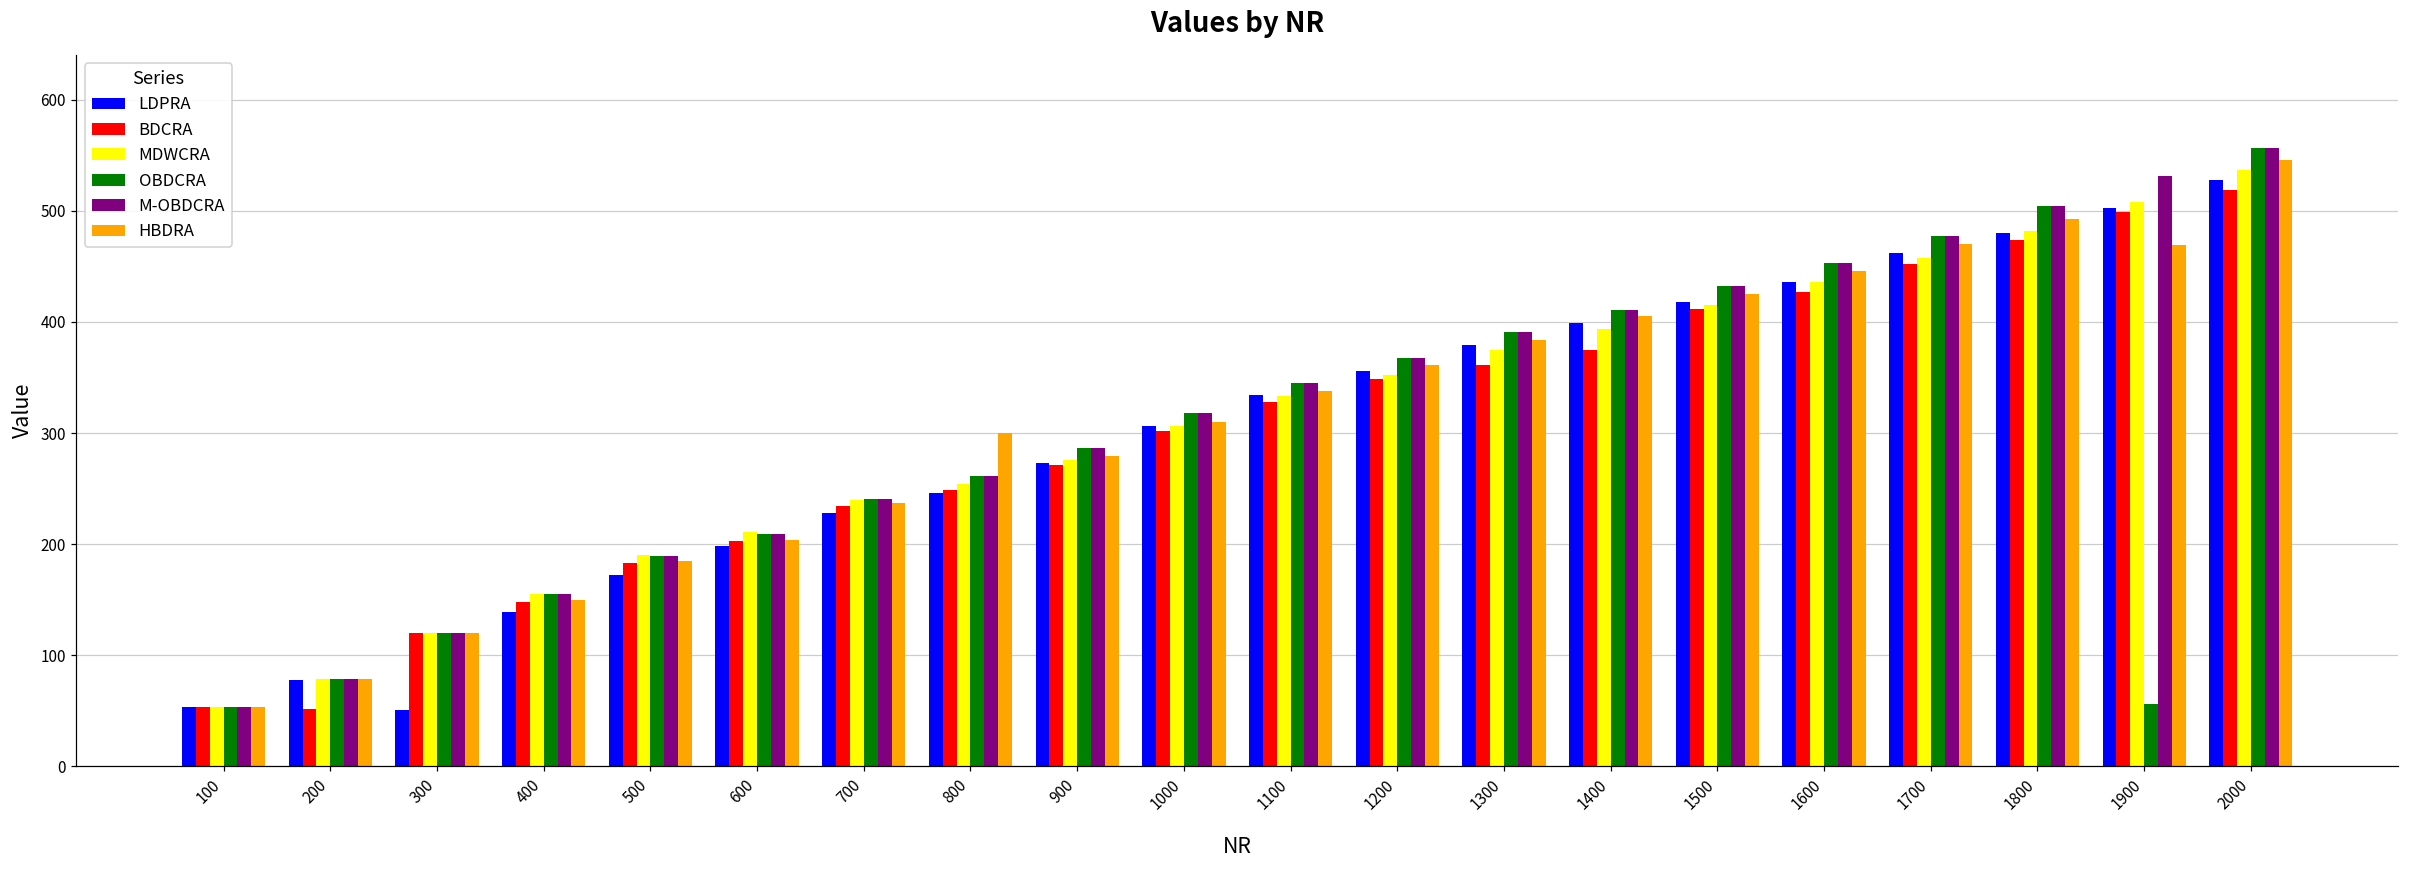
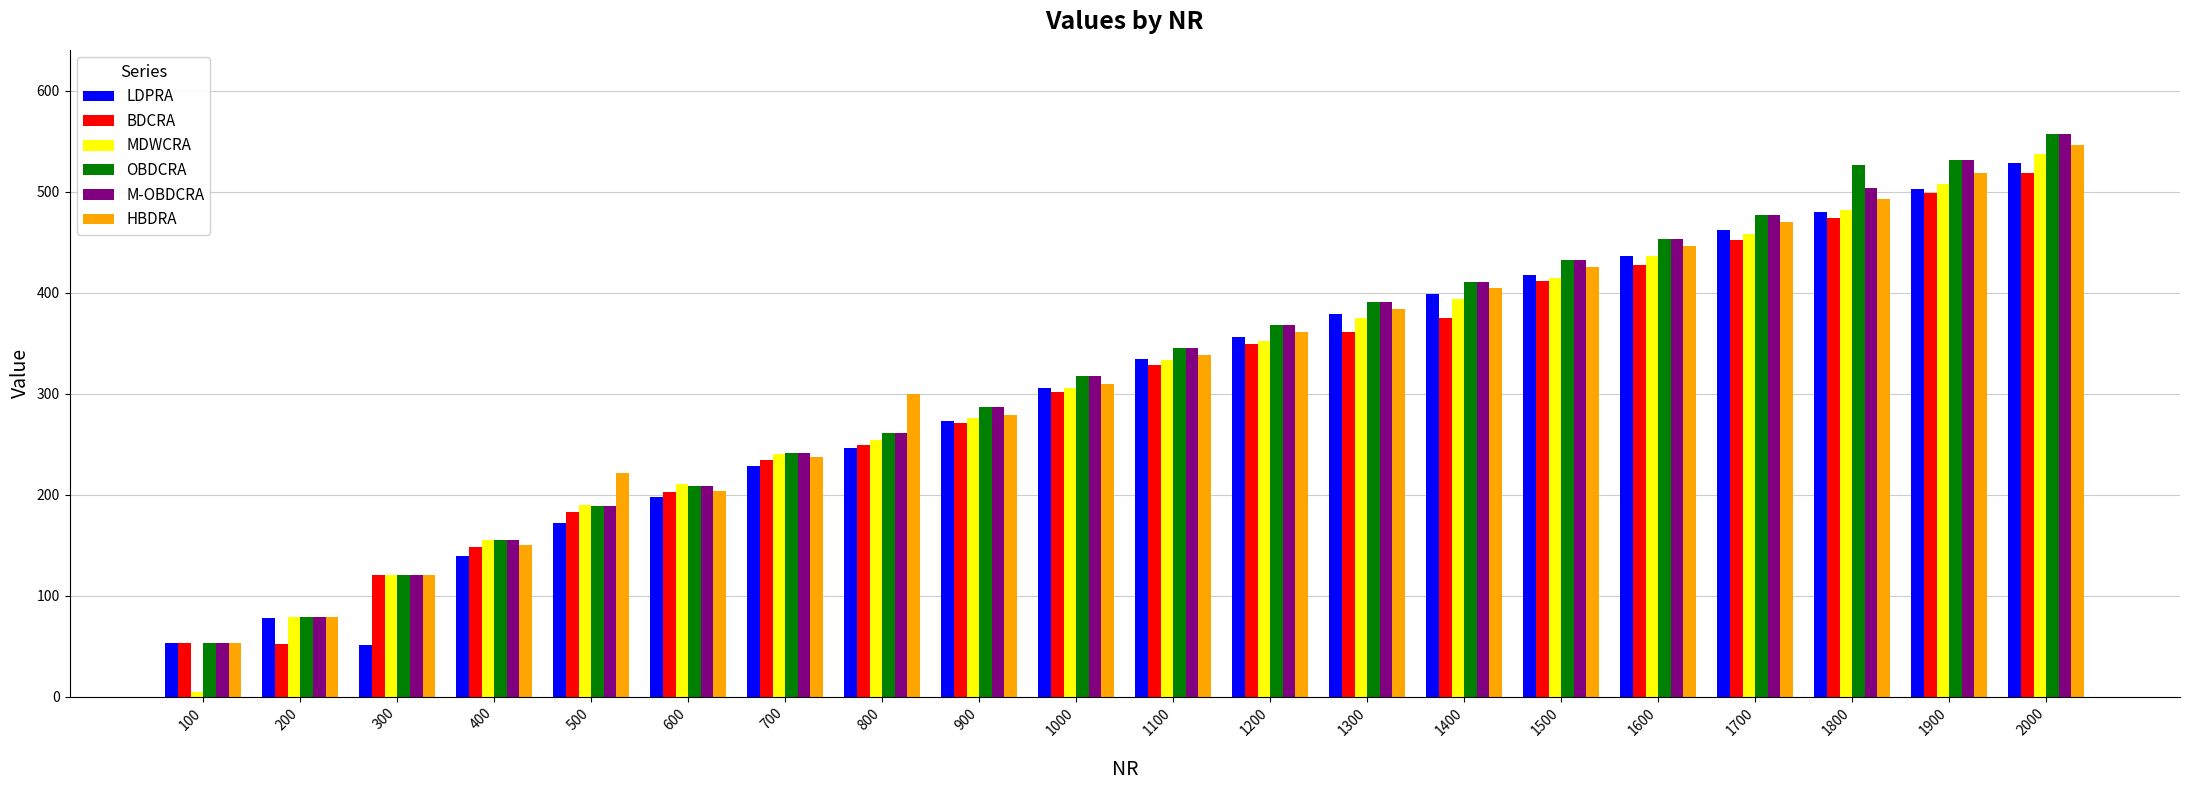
  {
    "LDPRA": {
      "100": 53,
      "200": 78,
      "300": 51,
      "400": 139,
      "500": 172,
      "600": 198,
      "700": 228,
      "800": 246,
      "900": 273,
      "1000": 306,
      "1100": 334,
      "1200": 356,
      "1300": 379,
      "1400": 399,
      "1500": 418,
      "1600": 436,
      "1700": 462,
      "1800": 480,
      "1900": 503,
      "2000": 528
    },
    "BDCRA": {
      "100": 53,
      "200": 52,
      "300": 120,
      "400": 148,
      "500": 183,
      "600": 203,
      "700": 234,
      "800": 249,
      "900": 271,
      "1000": 302,
      "1100": 328,
      "1200": 349,
      "1300": 361,
      "1400": 375,
      "1500": 412,
      "1600": 427,
      "1700": 452,
      "1800": 474,
      "1900": 499,
      "2000": 519
    },
    "MDWCRA": {
-     "100": 53,
+     "100": 5,
      "200": 79,
      "300": 120,
      "400": 155,
      "500": 190,
      "600": 211,
      "700": 240,
      "800": 254,
      "900": 276,
      "1000": 306,
      "1100": 333,
      "1200": 352,
      "1300": 375,
      "1400": 394,
      "1500": 415,
      "1600": 436,
      "1700": 458,
      "1800": 482,
      "1900": 508,
      "2000": 537
    },
    "OBDCRA": {
      "100": 53,
      "200": 79,
      "300": 120,
      "400": 155,
      "500": 189,
      "600": 209,
      "700": 241,
      "800": 261,
      "900": 287,
      "1000": 318,
      "1100": 345,
      "1200": 368,
      "1300": 391,
      "1400": 411,
      "1500": 432,
      "1600": 453,
      "1700": 477,
-     "1800": 504,
-     "1900": 56,
+     "1800": 526,
+     "1900": 531,
      "2000": 557
    },
    "M-OBDCRA": {
      "100": 53,
      "200": 79,
      "300": 120,
      "400": 155,
      "500": 189,
      "600": 209,
      "700": 241,
      "800": 261,
      "900": 287,
      "1000": 318,
      "1100": 345,
      "1200": 368,
      "1300": 391,
      "1400": 411,
      "1500": 432,
      "1600": 453,
      "1700": 477,
      "1800": 504,
      "1900": 531,
      "2000": 557
    },
    "HBDRA": {
      "100": 53,
      "200": 79,
      "300": 120,
      "400": 150,
-     "500": 185,
+     "500": 221,
      "600": 204,
      "700": 237,
      "800": 300,
      "900": 279,
      "1000": 310,
      "1100": 338,
      "1200": 361,
      "1300": 384,
      "1400": 405,
      "1500": 425,
      "1600": 446,
      "1700": 470,
      "1800": 493,
-     "1900": 469,
+     "1900": 519,
      "2000": 546
    }
  }
